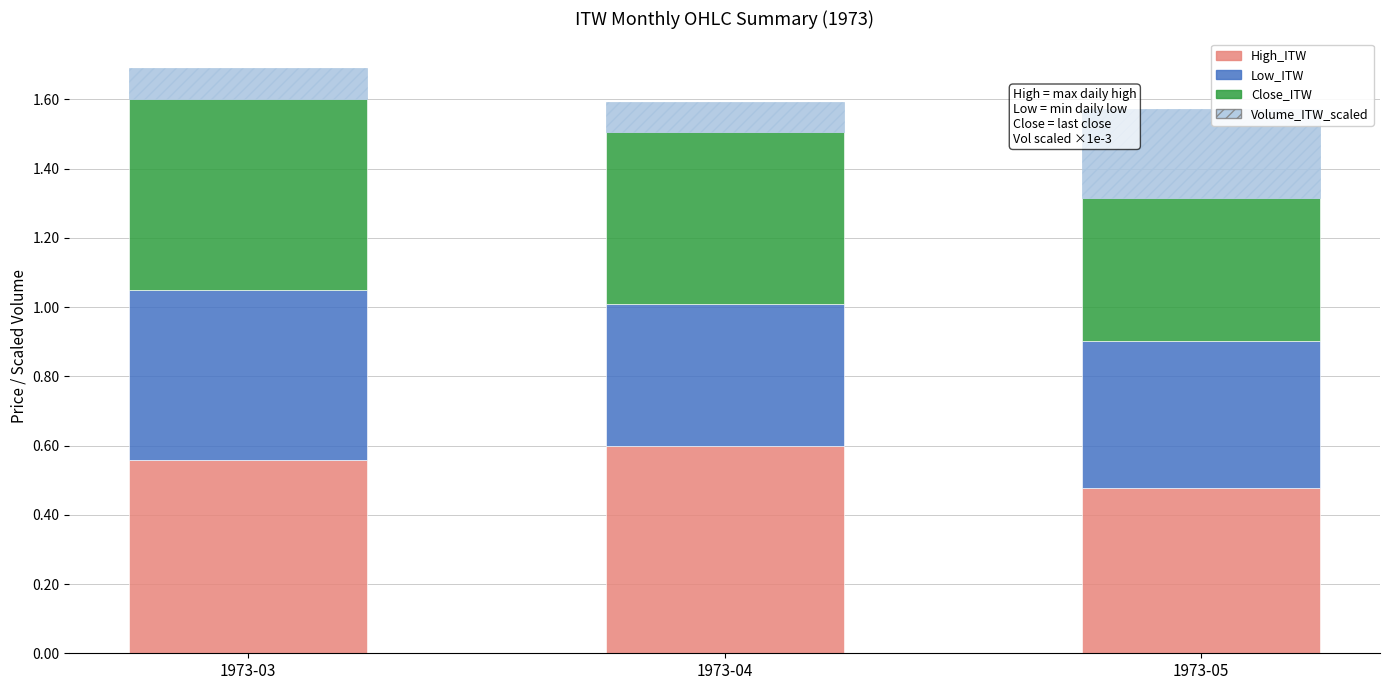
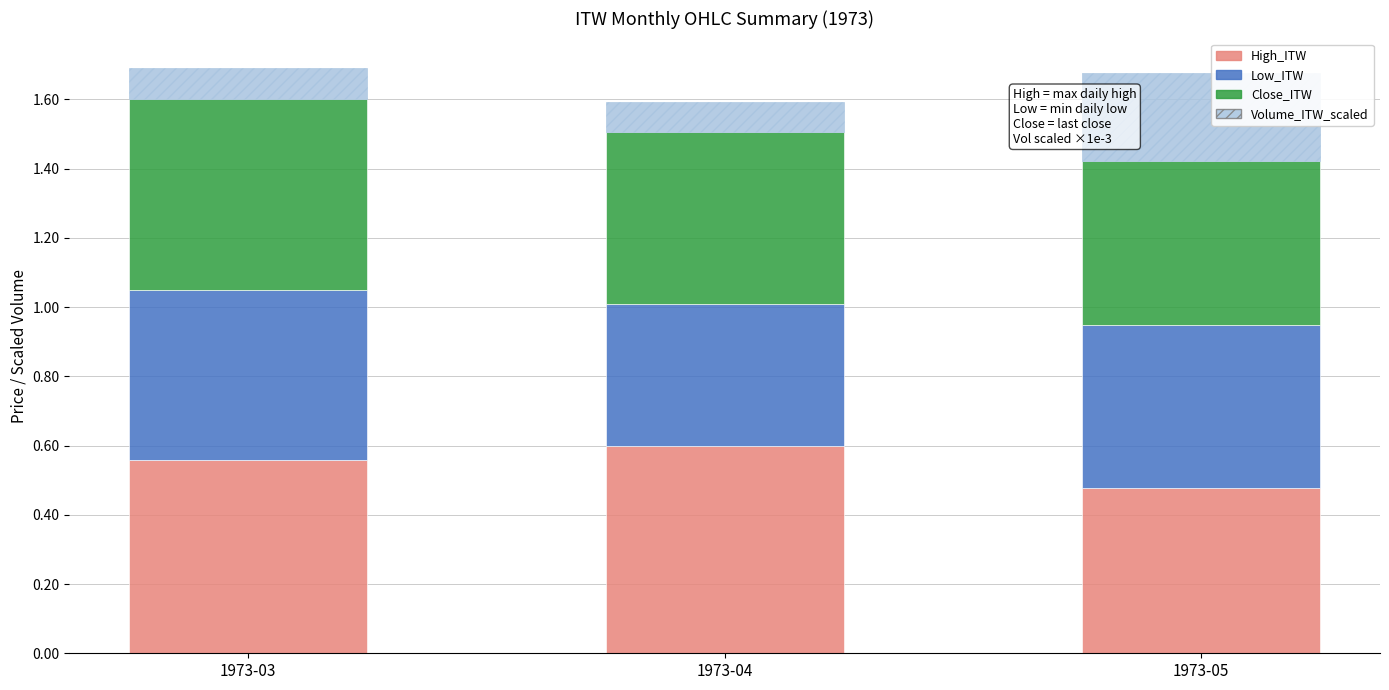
  {
    "High_ITW": {
      "1973-03": 0.56,
      "1973-04": 0.60,
      "1973-05": 0.48
    },
    "Low_ITW": {
      "1973-03": 0.49,
      "1973-04": 0.41,
-     "1973-05": 0.42
+     "1973-05": 0.47
    },
    "Close_ITW": {
      "1973-03": 0.55,
      "1973-04": 0.50,
-     "1973-05": 0.41
+     "1973-05": 0.47
    },
    "Volume_ITW_scaled": {
      "1973-03": 0.09,
      "1973-04": 0.09,
      "1973-05": 0.26
    }
  }
